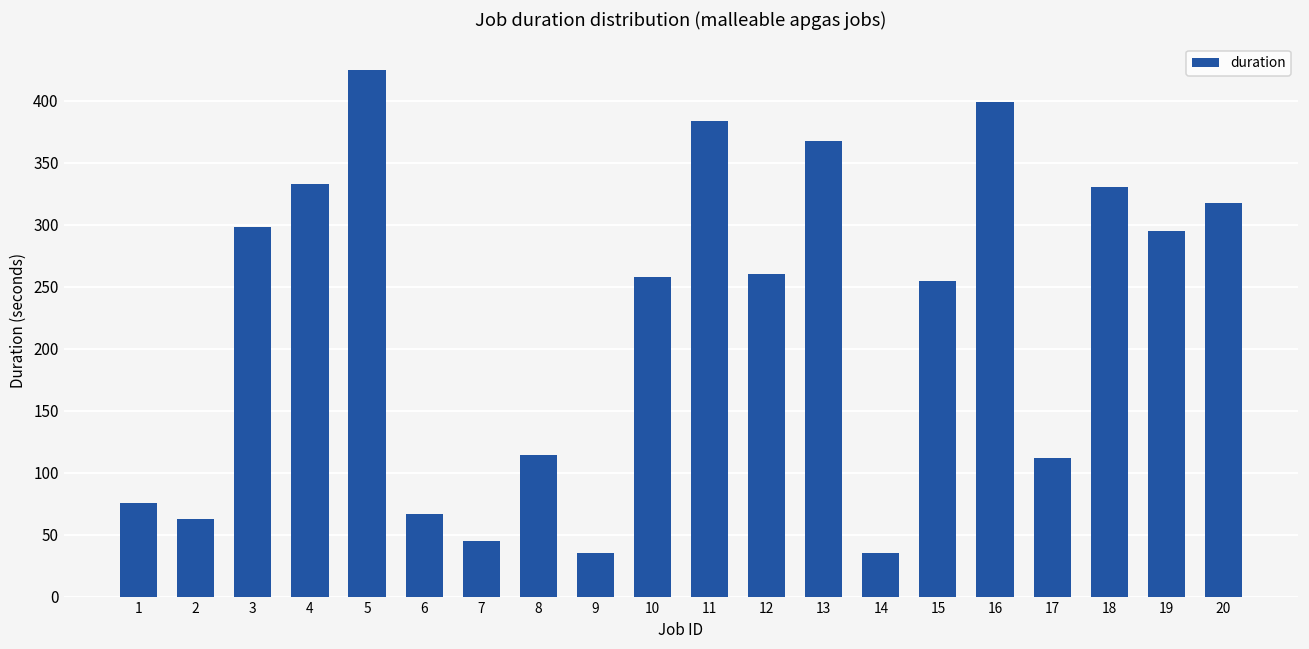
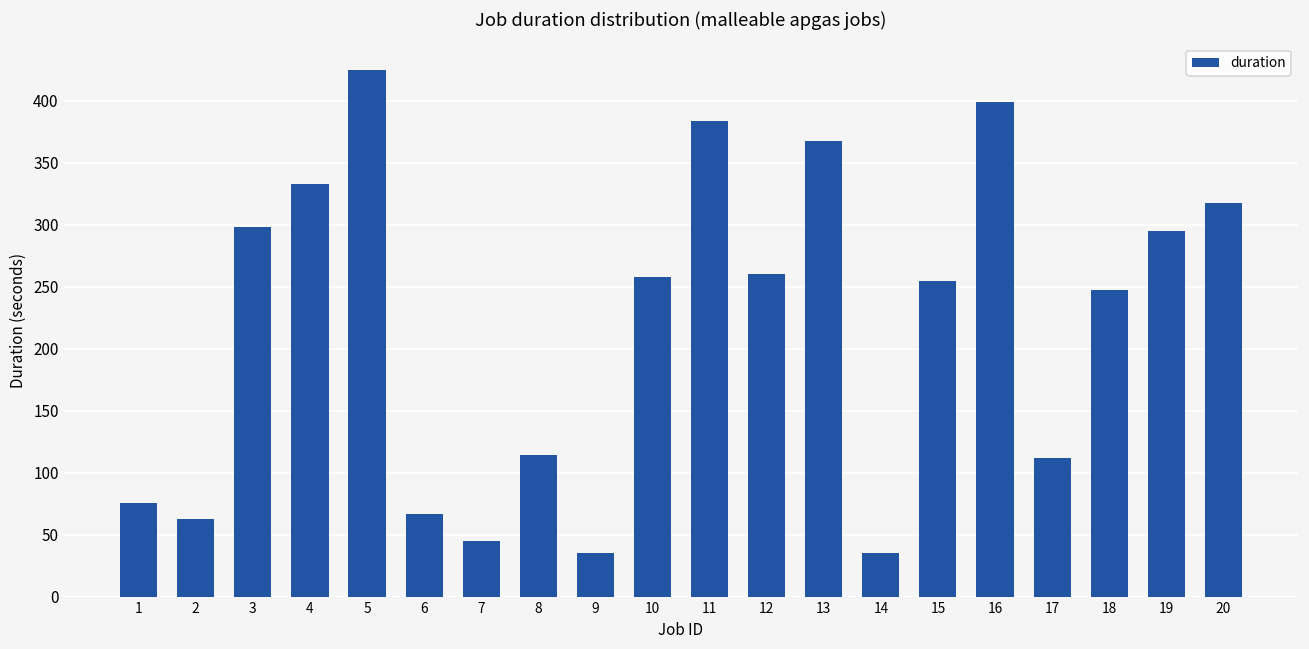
  {
    "1": 75,
    "2": 63,
    "3": 299,
    "4": 333,
    "5": 425,
    "6": 66,
    "7": 45,
    "8": 115,
    "9": 36,
    "10": 258,
    "11": 384,
    "12": 261,
    "13": 367,
    "14": 36,
    "15": 255,
    "16": 399,
    "17": 112,
-   "18": 330,
+   "18": 247,
    "19": 295,
    "20": 318
  }
